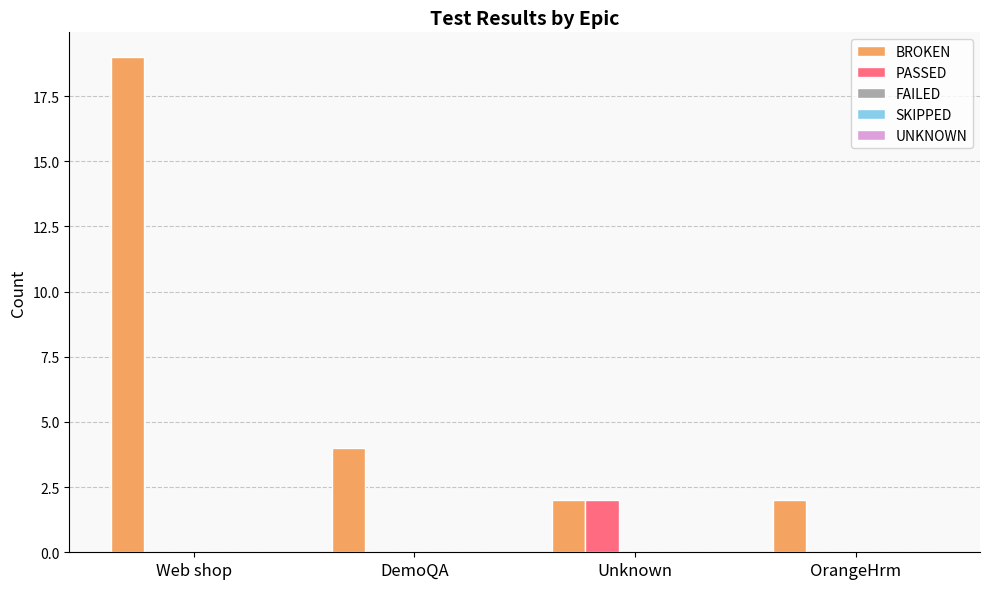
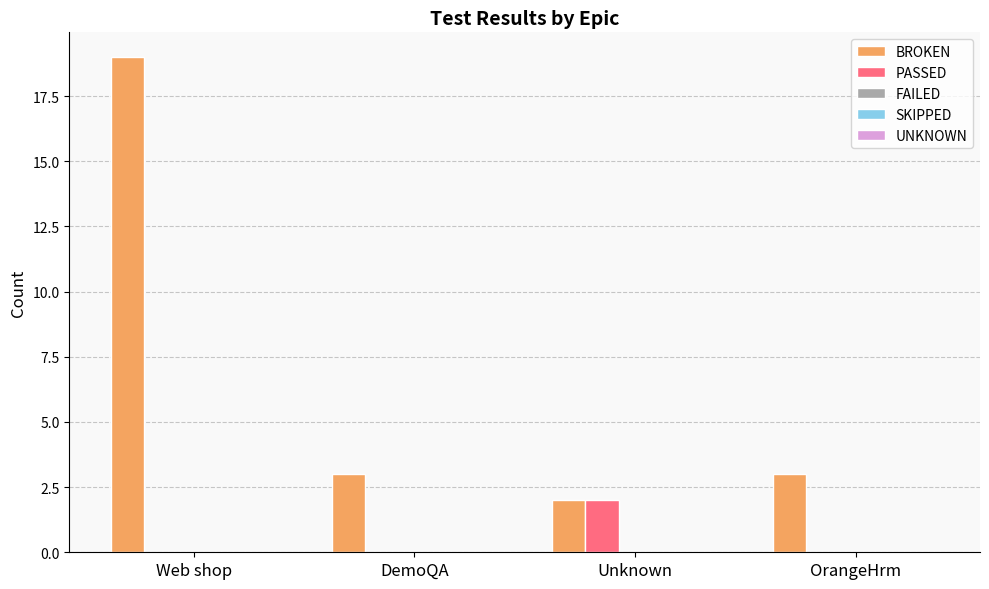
  {
    "BROKEN": {
      "Web shop": 19,
-     "DemoQA": 4,
+     "DemoQA": 3,
      "Unknown": 2,
-     "OrangeHrm": 2
+     "OrangeHrm": 3
    },
    "PASSED": {
      "Web shop": 0,
      "DemoQA": 0,
      "Unknown": 2,
      "OrangeHrm": 0
    },
    "FAILED": {
      "Web shop": 0,
      "DemoQA": 0,
      "Unknown": 0,
      "OrangeHrm": 0
    },
    "SKIPPED": {
      "Web shop": 0,
      "DemoQA": 0,
      "Unknown": 0,
      "OrangeHrm": 0
    },
    "UNKNOWN": {
      "Web shop": 0,
      "DemoQA": 0,
      "Unknown": 0,
      "OrangeHrm": 0
    }
  }
